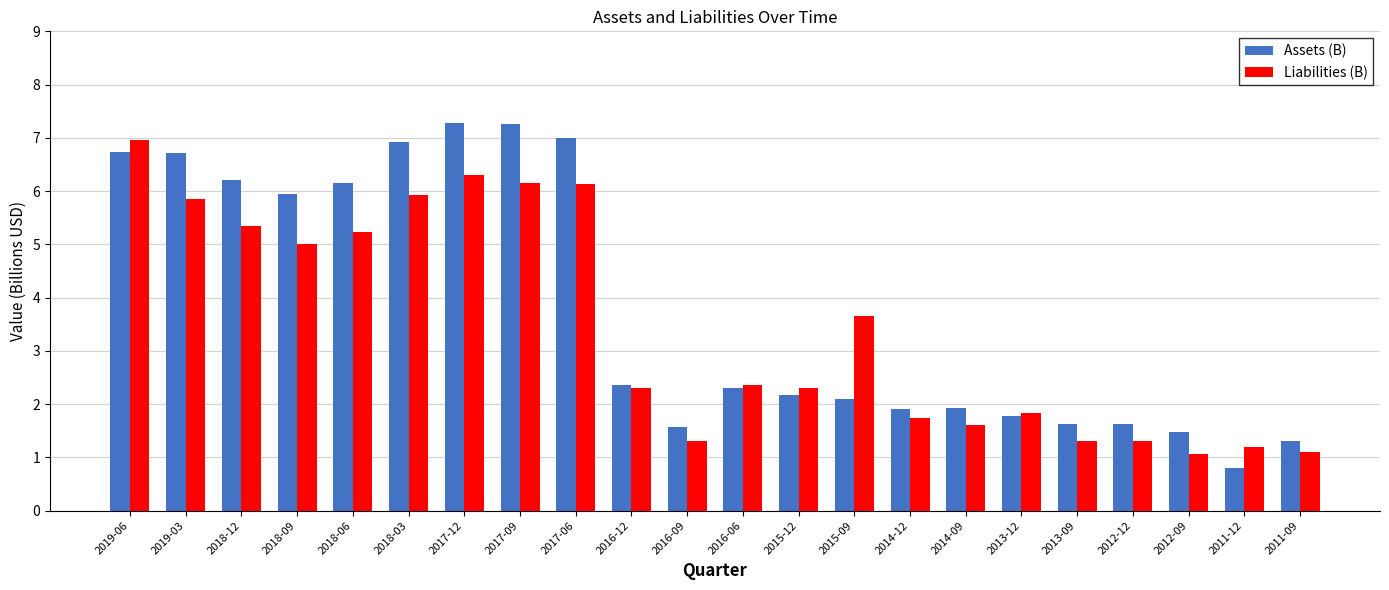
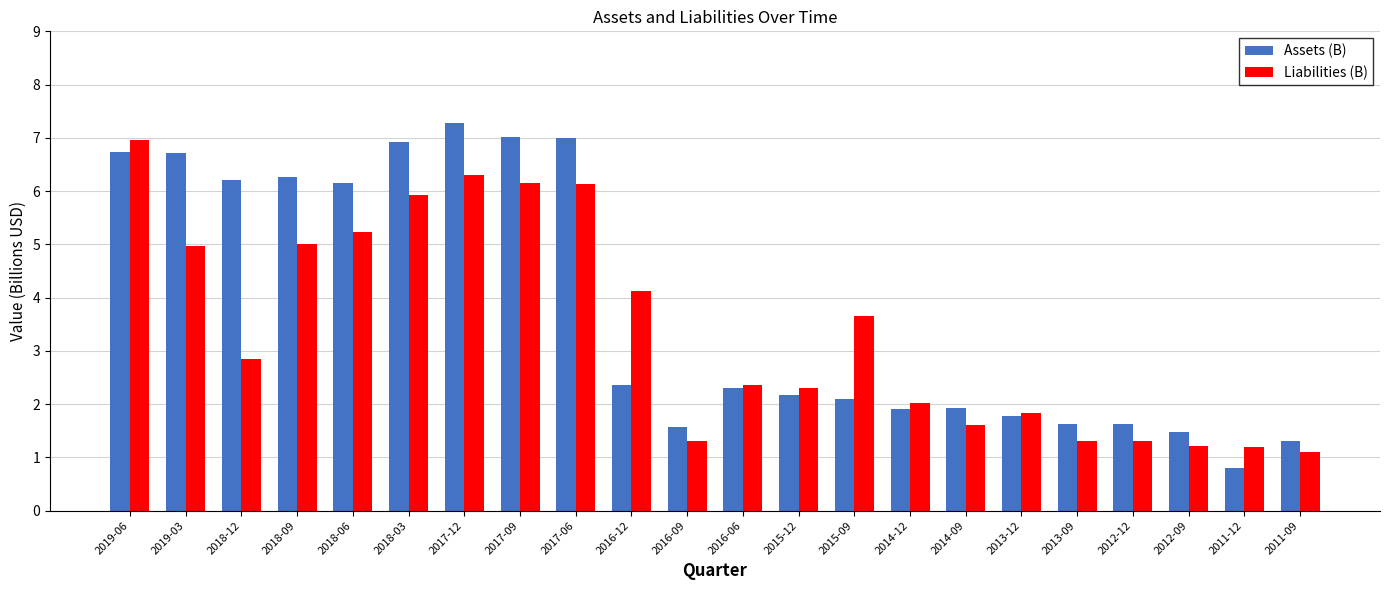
  {
    "Assets (B)": {
      "2019-06": 6.7,
      "2019-03": 6.7,
      "2018-12": 6.2,
-     "2018-09": 5.9,
+     "2018-09": 6.3,
      "2018-06": 6.2,
      "2018-03": 6.9,
      "2017-12": 7.3,
-     "2017-09": 7.3,
+     "2017-09": 7.0,
      "2017-06": 7.0,
      "2016-12": 2.4,
      "2016-09": 1.6,
      "2016-06": 2.3,
      "2015-12": 2.2,
      "2015-09": 2.1,
      "2014-12": 1.9,
      "2014-09": 1.9,
      "2013-12": 1.8,
      "2013-09": 1.6,
      "2012-12": 1.6,
      "2012-09": 1.5,
      "2011-12": 0.8,
      "2011-09": 1.3
    },
    "Liabilities (B)": {
      "2019-06": 7.0,
-     "2019-03": 5.9,
-     "2018-12": 5.4,
+     "2019-03": 5.0,
+     "2018-12": 2.8,
      "2018-09": 5.0,
      "2018-06": 5.2,
      "2018-03": 5.9,
      "2017-12": 6.3,
      "2017-09": 6.1,
      "2017-06": 6.1,
-     "2016-12": 2.3,
+     "2016-12": 4.1,
      "2016-09": 1.3,
      "2016-06": 2.4,
      "2015-12": 2.3,
      "2015-09": 3.7,
-     "2014-12": 1.7,
+     "2014-12": 2.0,
      "2014-09": 1.6,
      "2013-12": 1.8,
      "2013-09": 1.3,
      "2012-12": 1.3,
-     "2012-09": 1.1,
+     "2012-09": 1.2,
      "2011-12": 1.2,
      "2011-09": 1.1
    }
  }
